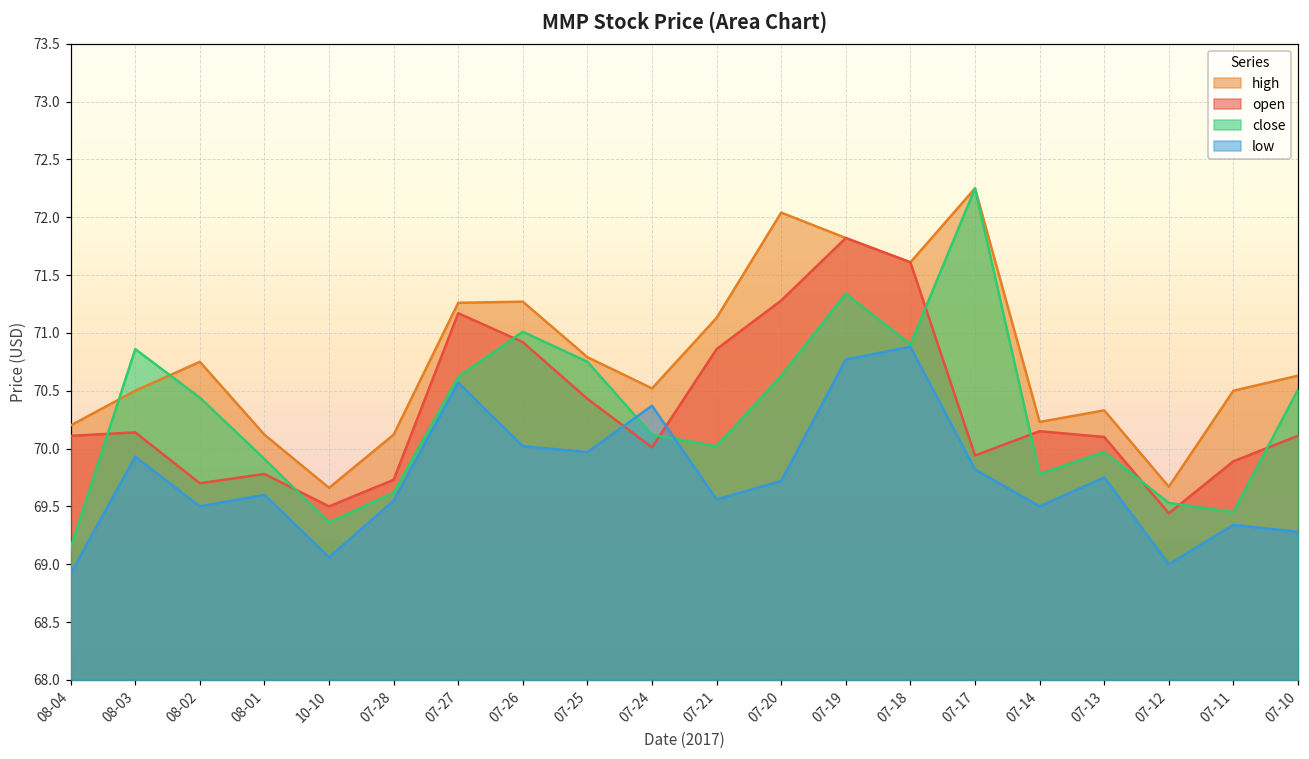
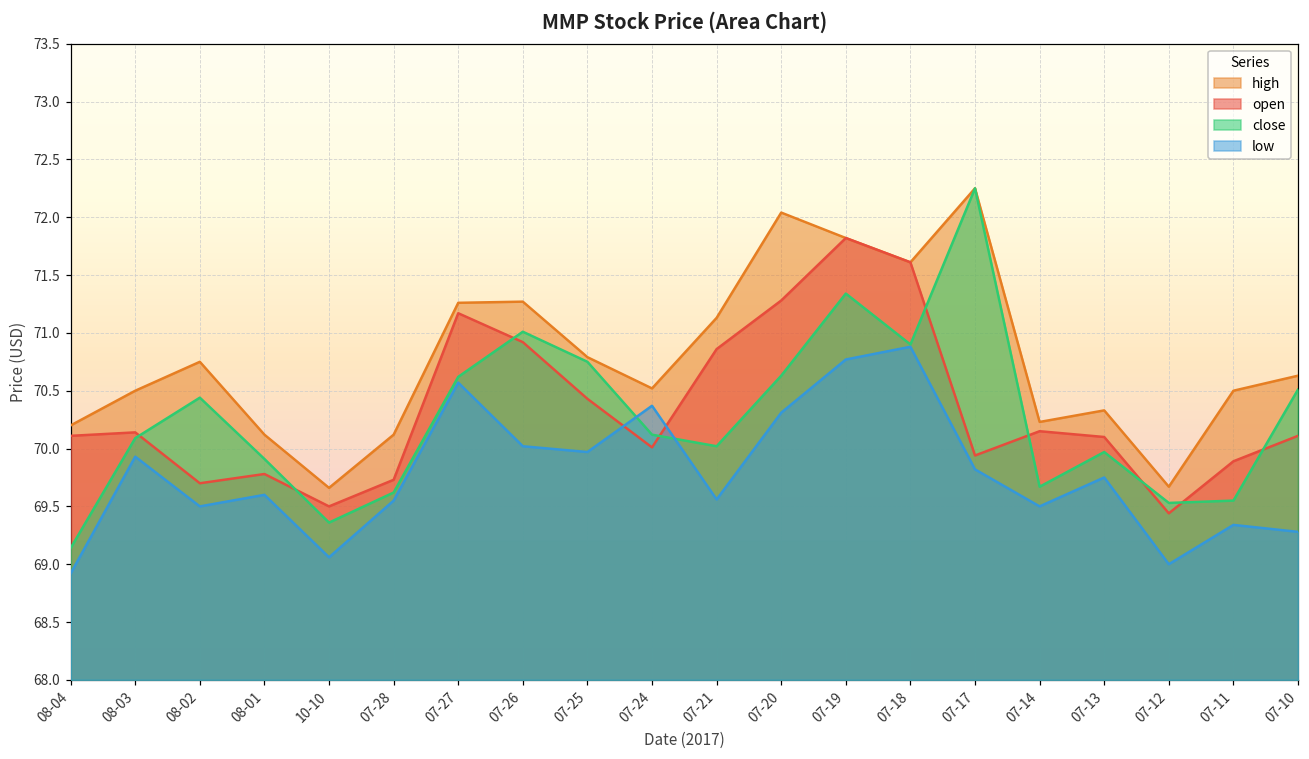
  {
    "close": {
      "08-04": 69.14,
-     "08-03": 70.86,
+     "08-03": 70.09,
      "08-02": 70.44,
      "08-01": 69.91,
      "10-10": 69.36,
      "07-28": 69.62,
      "07-27": 70.62,
      "07-26": 71.01,
      "07-25": 70.75,
      "07-24": 70.12,
      "07-21": 70.02,
      "07-20": 70.63,
      "07-19": 71.34,
-     "07-14": 69.78,
+     "07-14": 69.67,
      "07-13": 69.97,
      "07-12": 69.53,
-     "07-11": 69.45,
+     "07-11": 69.55,
      "07-10": 70.51
    },
    "low": {
      "08-04": 68.92,
      "08-03": 69.93,
      "08-02": 69.50,
      "08-01": 69.60,
      "10-10": 69.06,
      "07-28": 69.55,
      "07-27": 70.57,
      "07-26": 70.02,
      "07-25": 69.97,
      "07-24": 70.37,
      "07-21": 69.56,
-     "07-20": 69.72,
+     "07-20": 70.31,
      "07-19": 70.77,
      "07-17": 69.82,
      "07-14": 69.50,
      "07-13": 69.75,
      "07-12": 69.00,
      "07-11": 69.34,
      "07-10": 69.28
    }
  }
